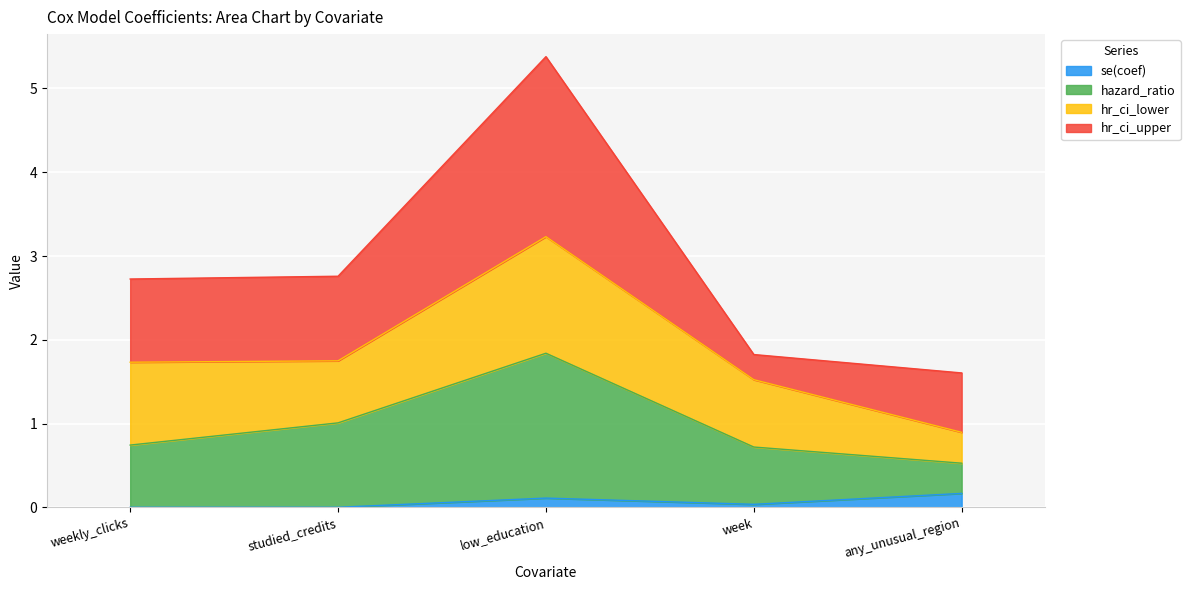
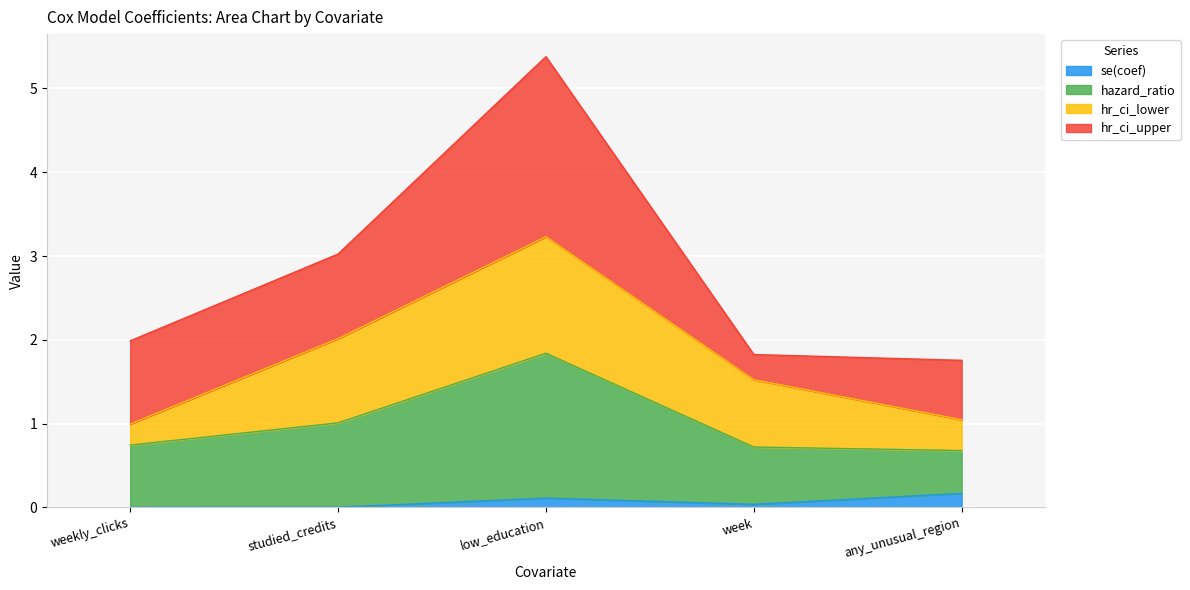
  {
    "se(coef)": {
      "weekly_clicks": 0.0,
      "studied_credits": 0.0,
      "low_education": 0.1,
      "week": 0.0,
      "any_unusual_region": 0.2
    },
    "hazard_ratio": {
      "weekly_clicks": 0.7,
      "studied_credits": 1.0,
      "low_education": 1.7,
      "week": 0.7,
-     "any_unusual_region": 0.4
+     "any_unusual_region": 0.5
    },
    "hr_ci_lower": {
-     "weekly_clicks": 1.0,
-     "studied_credits": 0.7,
+     "weekly_clicks": 0.3,
+     "studied_credits": 1.0,
      "low_education": 1.4,
      "week": 0.8,
      "any_unusual_region": 0.4
    },
    "hr_ci_upper": {
      "weekly_clicks": 1.0,
      "studied_credits": 1.0,
      "low_education": 2.1,
      "week": 0.3,
      "any_unusual_region": 0.7
    }
  }
